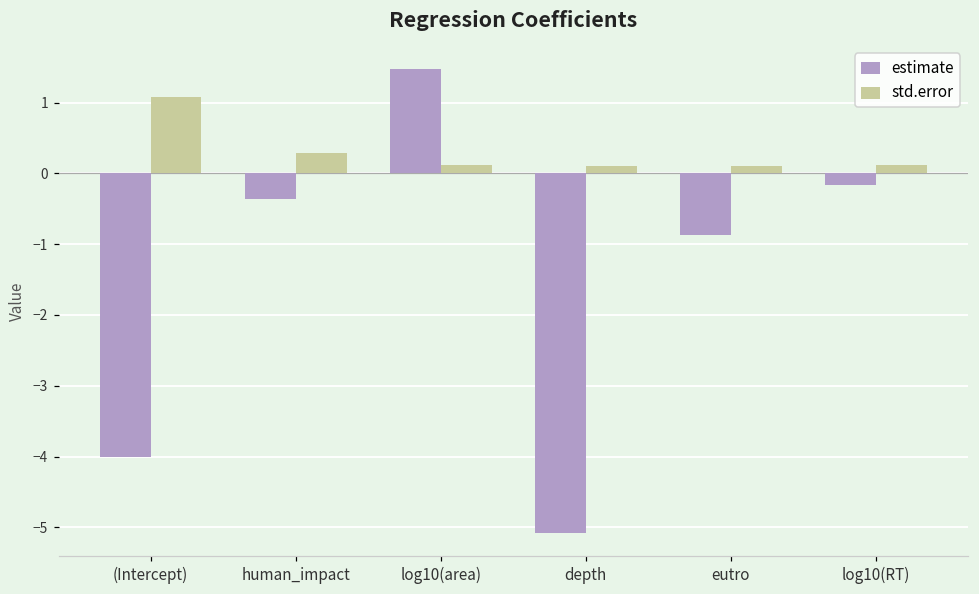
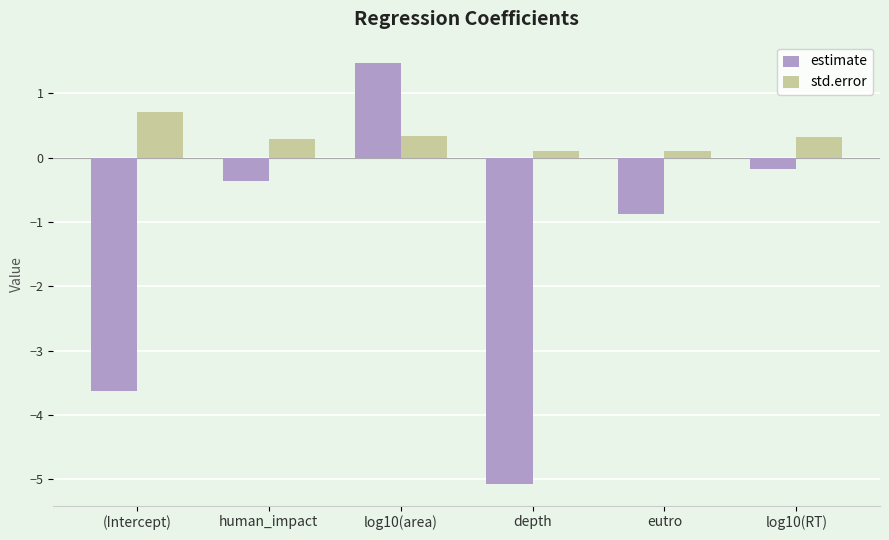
  {
    "estimate": {
-     "(Intercept)": -4.0,
+     "(Intercept)": -3.6,
      "human_impact": -0.4,
      "log10(area)": 1.5,
      "depth": -5.1,
      "eutro": -0.9,
      "log10(RT)": -0.2
    },
    "std.error": {
-     "(Intercept)": 1.1,
+     "(Intercept)": 0.7,
      "human_impact": 0.3,
-     "log10(area)": 0.1,
+     "log10(area)": 0.3,
      "depth": 0.1,
      "eutro": 0.1,
-     "log10(RT)": 0.1
+     "log10(RT)": 0.3
    }
  }
